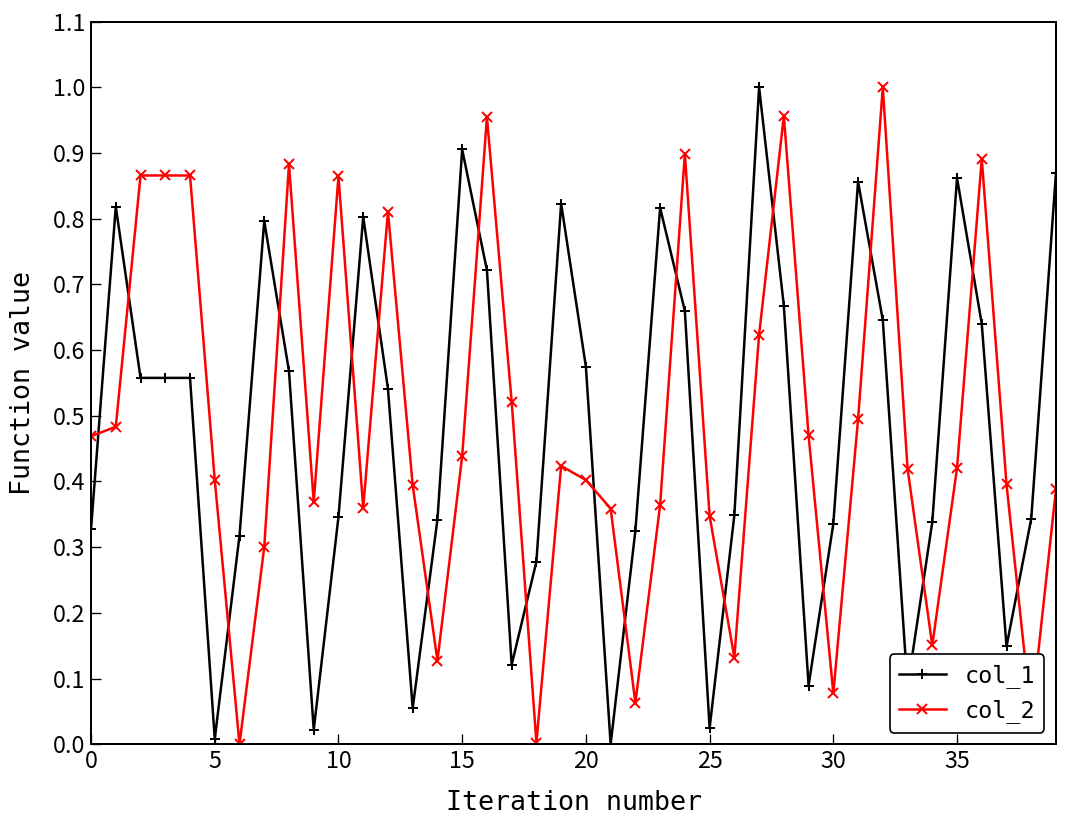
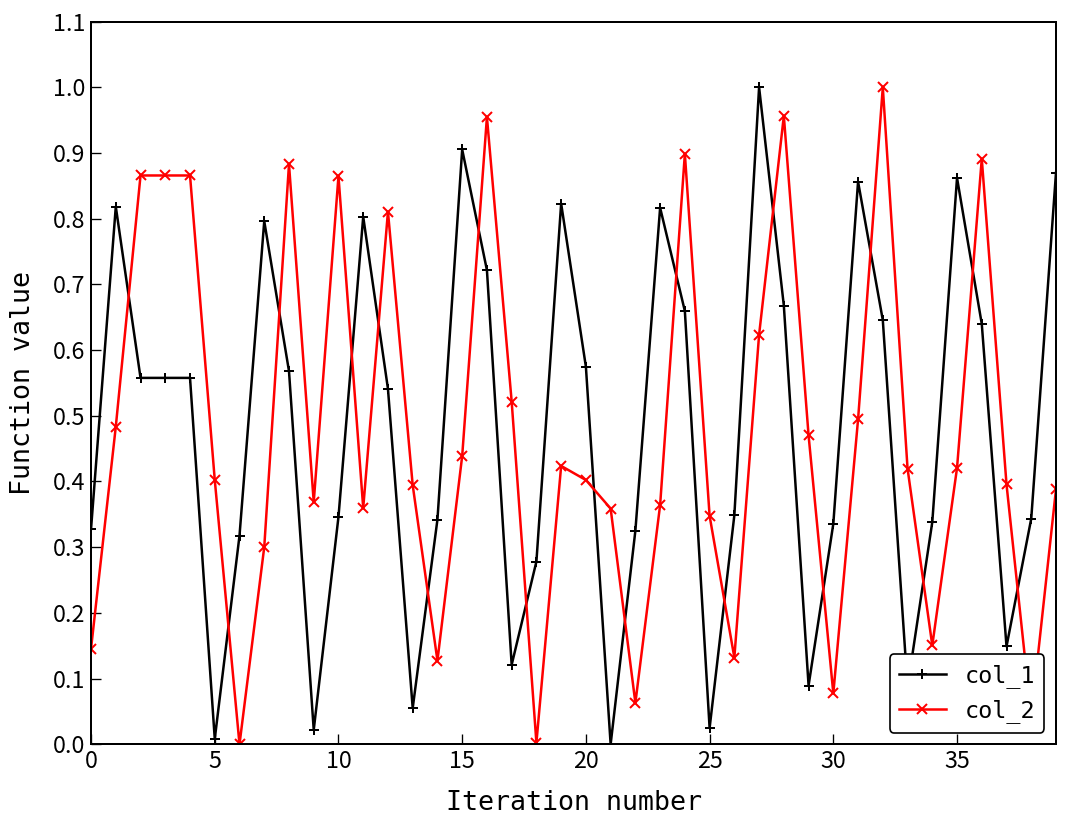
  {
    "col_1": {
      "0": 0.33,
      "5": 0.01,
      "10": 0.35,
      "15": 0.91,
      "20": 0.57,
      "25": 0.02,
      "30": 0.34,
      "35": 0.86
    },
    "col_2": {
-     "0": 0.47,
+     "0": 0.15,
      "5": 0.40,
      "10": 0.86,
      "15": 0.44,
      "20": 0.40,
      "25": 0.35,
      "30": 0.08,
      "35": 0.42
    }
  }
